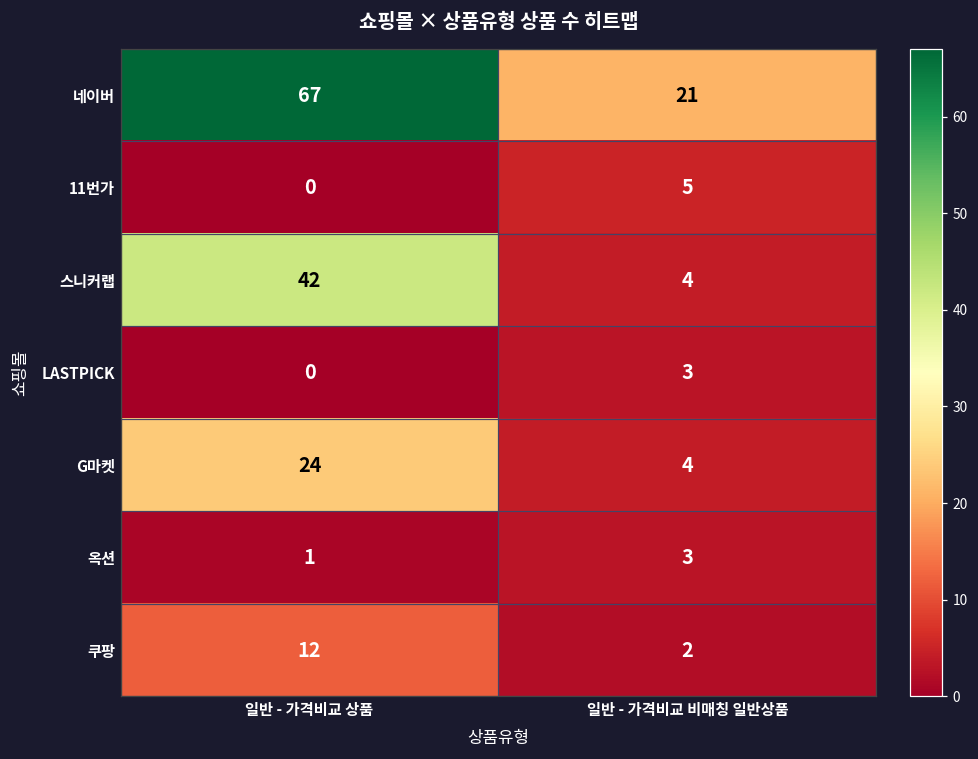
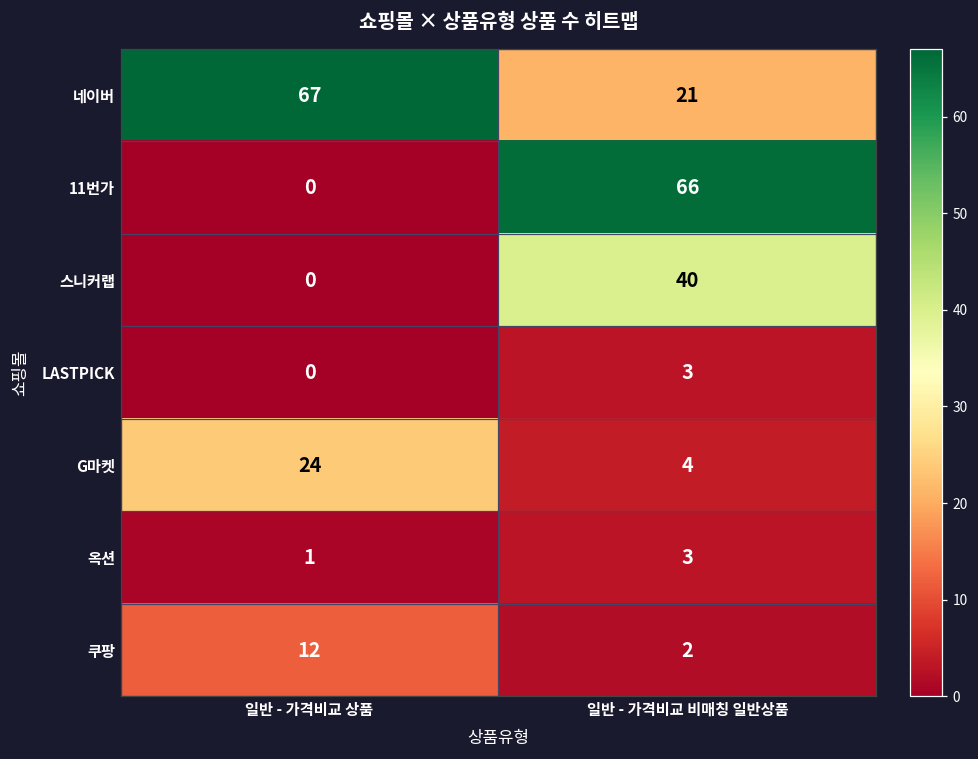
  {
    "네이버": {
      "일반 - 가격비교 상품": 67,
      "일반 - 가격비교 비매칭 일반상품": 21
    },
    "11번가": {
      "일반 - 가격비교 상품": 0,
-     "일반 - 가격비교 비매칭 일반상품": 5
+     "일반 - 가격비교 비매칭 일반상품": 66
    },
    "스니커랩": {
-     "일반 - 가격비교 상품": 42,
-     "일반 - 가격비교 비매칭 일반상품": 4
+     "일반 - 가격비교 상품": 0,
+     "일반 - 가격비교 비매칭 일반상품": 40
    },
    "LASTPICK": {
      "일반 - 가격비교 상품": 0,
      "일반 - 가격비교 비매칭 일반상품": 3
    },
    "G마켓": {
      "일반 - 가격비교 상품": 24,
      "일반 - 가격비교 비매칭 일반상품": 4
    },
    "옥션": {
      "일반 - 가격비교 상품": 1,
      "일반 - 가격비교 비매칭 일반상품": 3
    },
    "쿠팡": {
      "일반 - 가격비교 상품": 12,
      "일반 - 가격비교 비매칭 일반상품": 2
    }
  }
